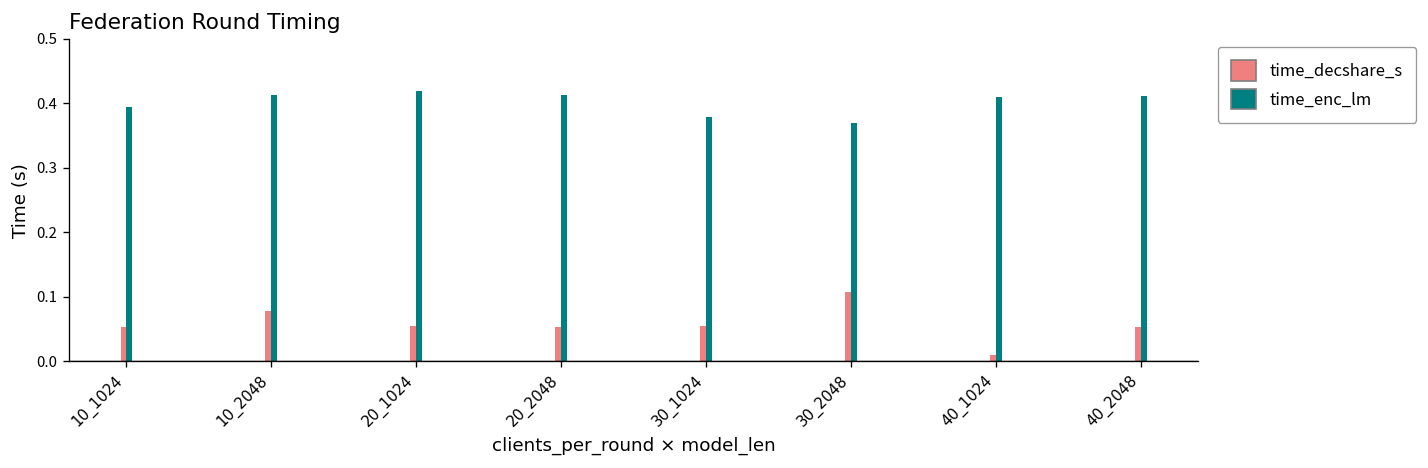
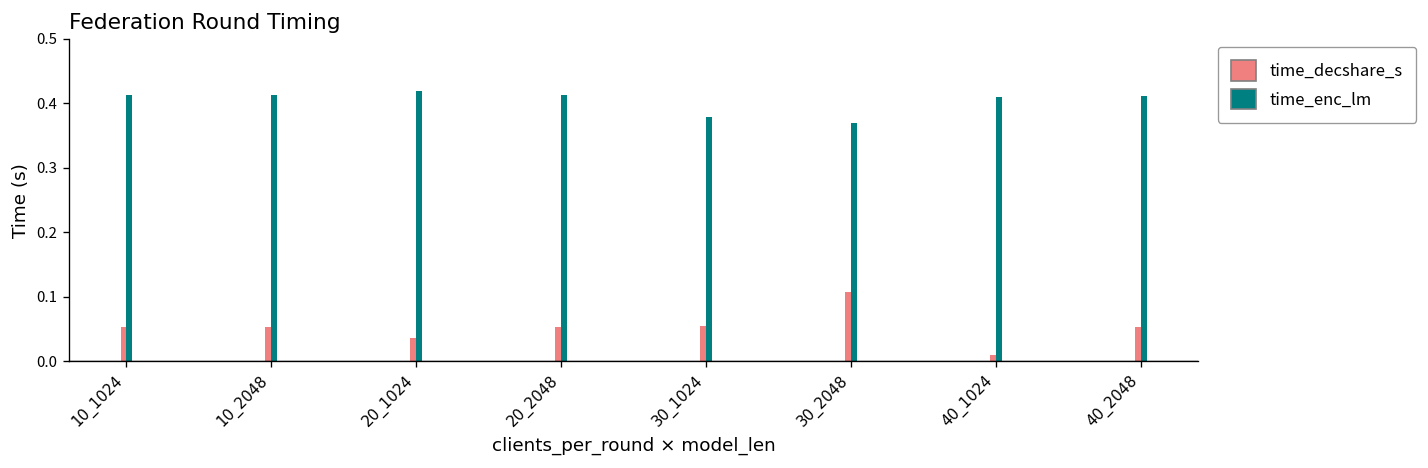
  {
    "time_decshare_s": {
      "10_1024": 0.05,
-     "10_2048": 0.08,
-     "20_1024": 0.05,
+     "10_2048": 0.05,
+     "20_1024": 0.04,
      "20_2048": 0.05,
      "30_1024": 0.06,
      "30_2048": 0.11,
      "40_1024": 0.01,
      "40_2048": 0.05
    },
    "time_enc_lm": {
-     "10_1024": 0.40,
+     "10_1024": 0.41,
      "10_2048": 0.41,
      "20_1024": 0.42,
      "20_2048": 0.41,
      "30_1024": 0.38,
      "30_2048": 0.37,
      "40_1024": 0.41,
      "40_2048": 0.41
    }
  }
